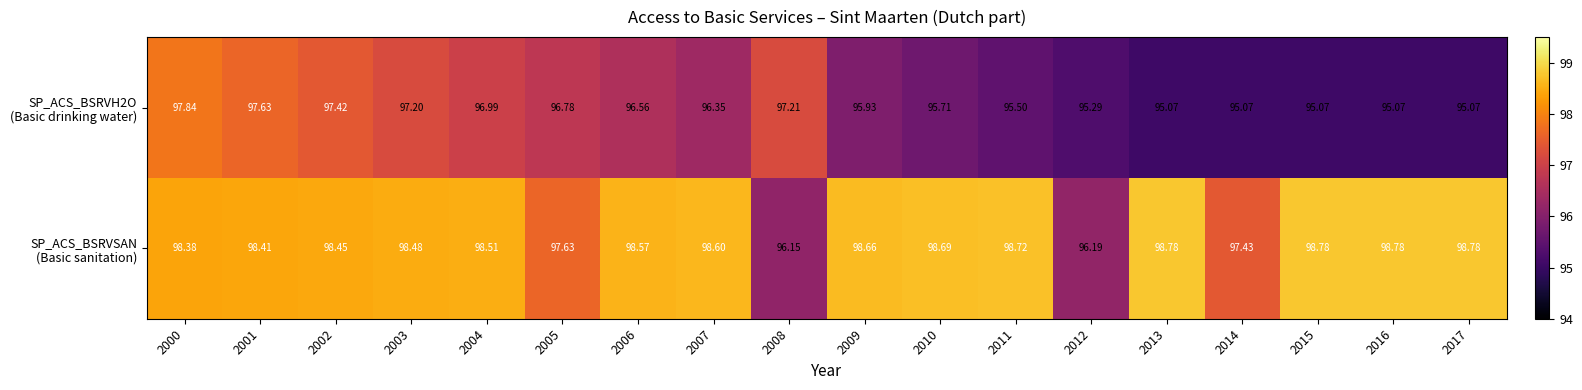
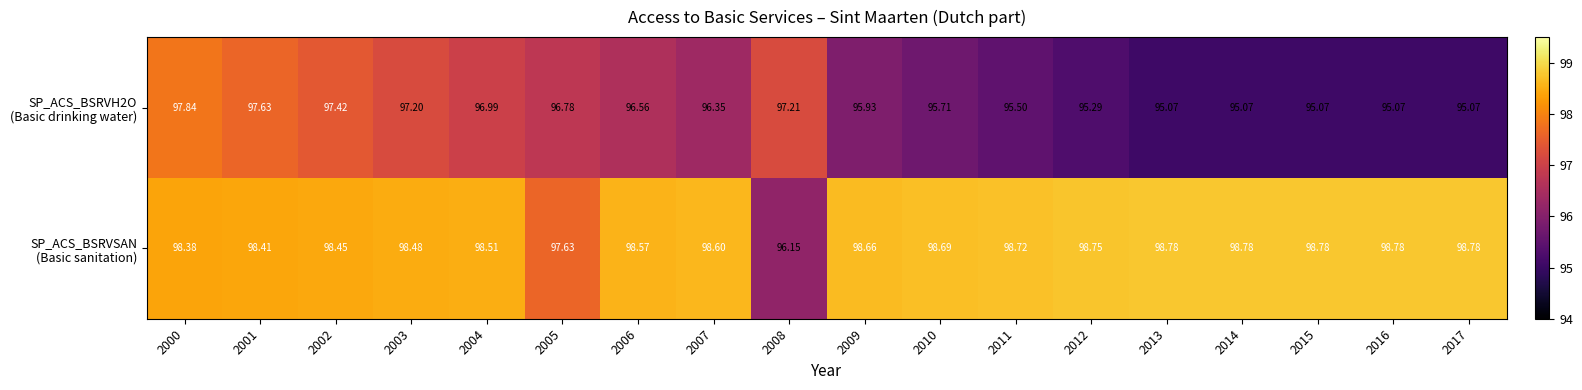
  {
    "SP_ACS_BSRVH2O (Basic drinking water)": {
      "2000": 97.84,
      "2001": 97.63,
      "2002": 97.42,
      "2003": 97.20,
      "2004": 96.99,
      "2005": 96.78,
      "2006": 96.56,
      "2007": 96.35,
      "2008": 97.21,
      "2009": 95.93,
      "2010": 95.71,
      "2011": 95.50,
      "2012": 95.29,
      "2013": 95.07,
      "2014": 95.07,
      "2015": 95.07,
      "2016": 95.07,
      "2017": 95.07
    },
    "SP_ACS_BSRVSAN (Basic sanitation)": {
      "2000": 98.38,
      "2001": 98.41,
      "2002": 98.45,
      "2003": 98.48,
      "2004": 98.51,
      "2005": 97.63,
      "2006": 98.57,
      "2007": 98.60,
      "2008": 96.15,
      "2009": 98.66,
      "2010": 98.69,
      "2011": 98.72,
-     "2012": 96.19,
+     "2012": 98.75,
      "2013": 98.78,
-     "2014": 97.43,
+     "2014": 98.78,
      "2015": 98.78,
      "2016": 98.78,
      "2017": 98.78
    }
  }
